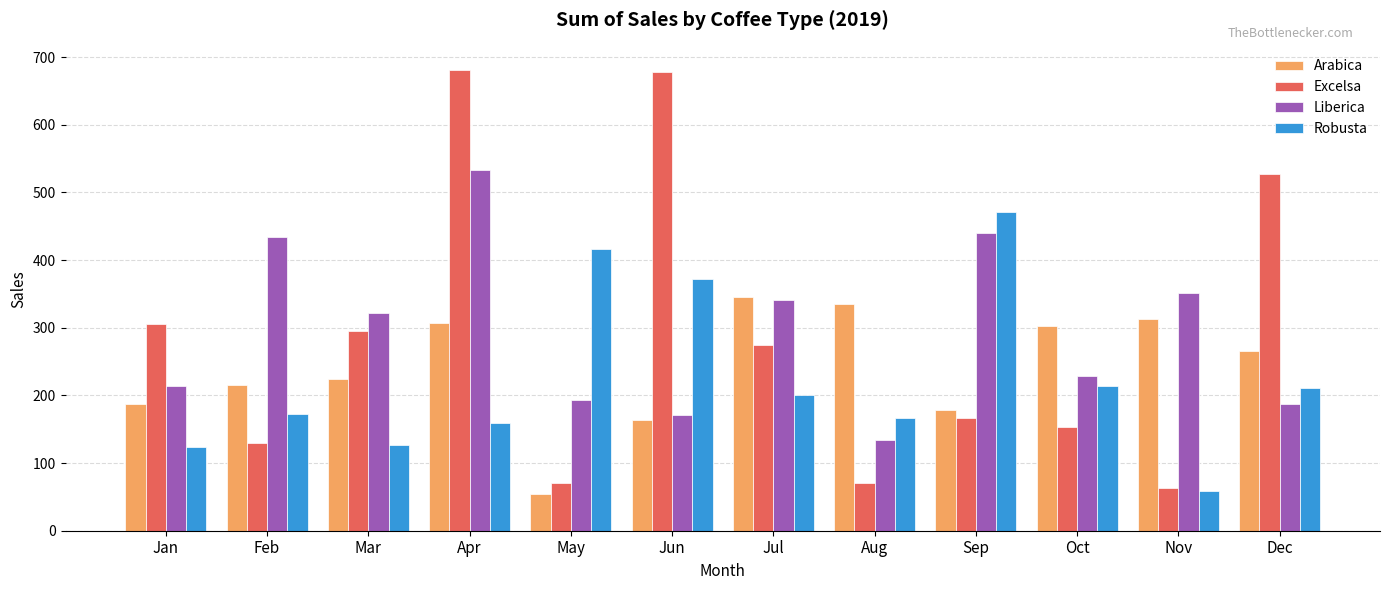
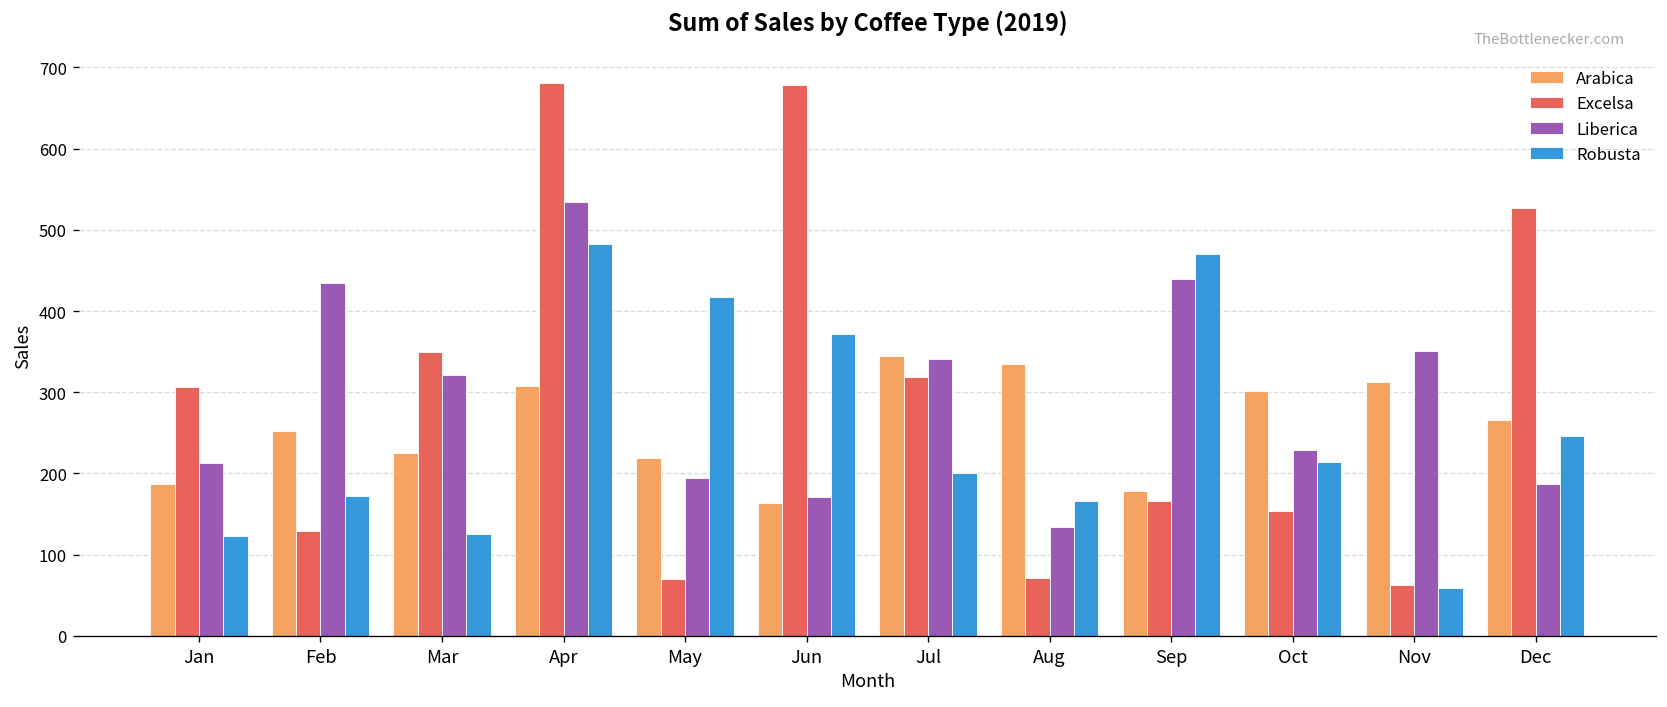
  {
    "Arabica": {
      "Jan": 190,
-     "Feb": 220,
+     "Feb": 250,
      "Mar": 220,
      "Apr": 310,
-     "May": 50,
+     "May": 220,
      "Jun": 160,
      "Jul": 350,
      "Aug": 330,
      "Sep": 180,
      "Oct": 300,
      "Nov": 310,
      "Dec": 270
    },
    "Excelsa": {
      "Jan": 310,
      "Feb": 130,
-     "Mar": 300,
+     "Mar": 350,
      "Apr": 680,
      "May": 70,
      "Jun": 680,
-     "Jul": 270,
+     "Jul": 320,
      "Aug": 70,
      "Sep": 170,
      "Oct": 150,
      "Nov": 60,
      "Dec": 530
    },
    "Liberica": {
      "Jan": 210,
      "Feb": 430,
      "Mar": 320,
      "Apr": 530,
      "May": 190,
      "Jun": 170,
      "Jul": 340,
      "Aug": 130,
      "Sep": 440,
      "Oct": 230,
      "Nov": 350,
      "Dec": 190
    },
    "Robusta": {
      "Jan": 120,
      "Feb": 170,
      "Mar": 130,
-     "Apr": 160,
+     "Apr": 480,
      "May": 420,
      "Jun": 370,
      "Jul": 200,
      "Aug": 170,
      "Sep": 470,
      "Oct": 210,
      "Nov": 60,
-     "Dec": 210
+     "Dec": 250
    }
  }
